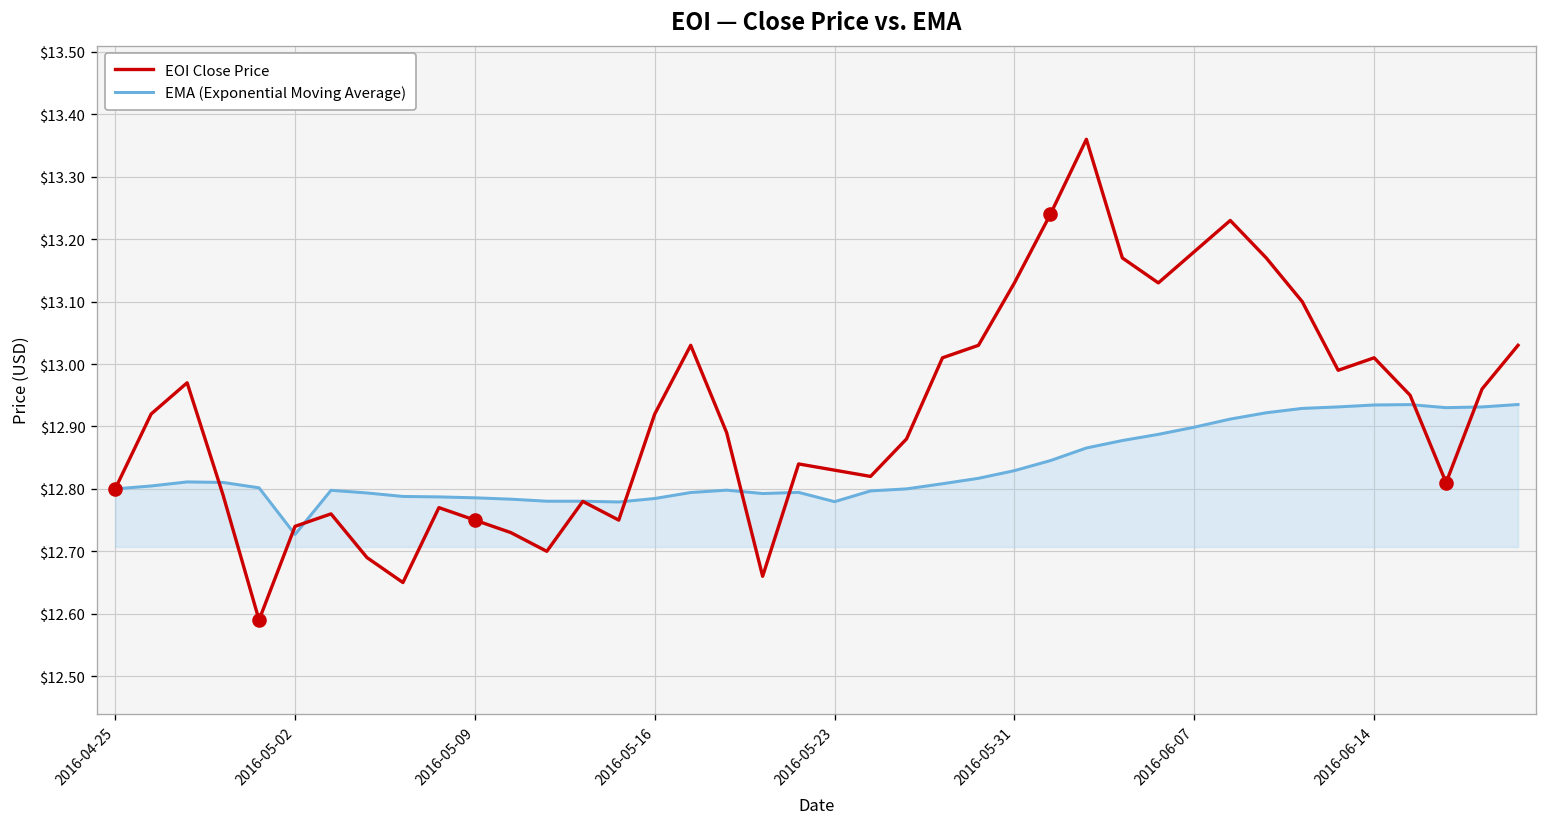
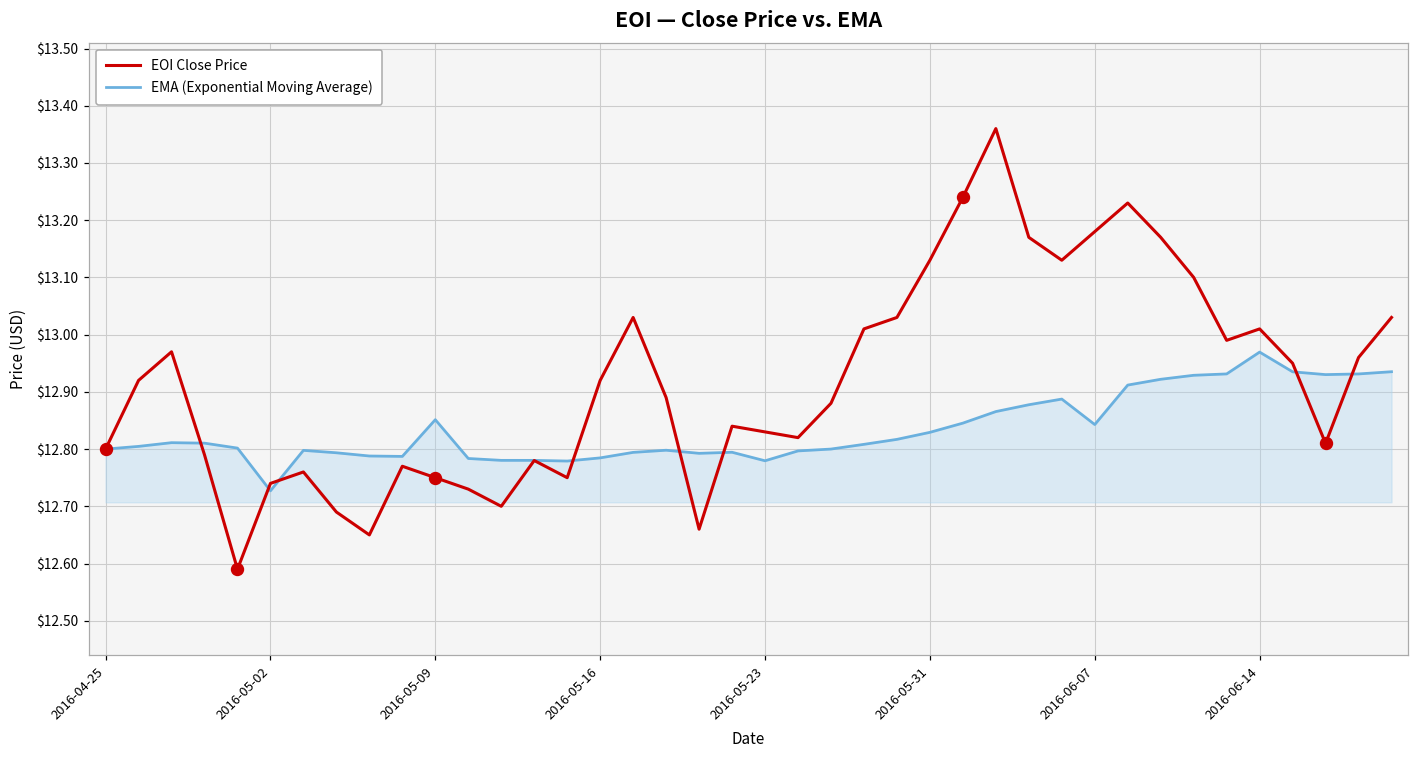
  {
    "EMA (Exponential Moving Average)": {
      "2016-05-02": "$12.73",
-     "2016-05-09": "$12.79",
+     "2016-05-09": "$12.85",
      "2016-05-16": "$12.78",
      "2016-05-23": "$12.78",
      "2016-05-31": "$12.83",
-     "2016-06-07": "$12.90",
-     "2016-06-14": "$12.93"
+     "2016-06-07": "$12.84",
+     "2016-06-14": "$12.97"
    }
  }
